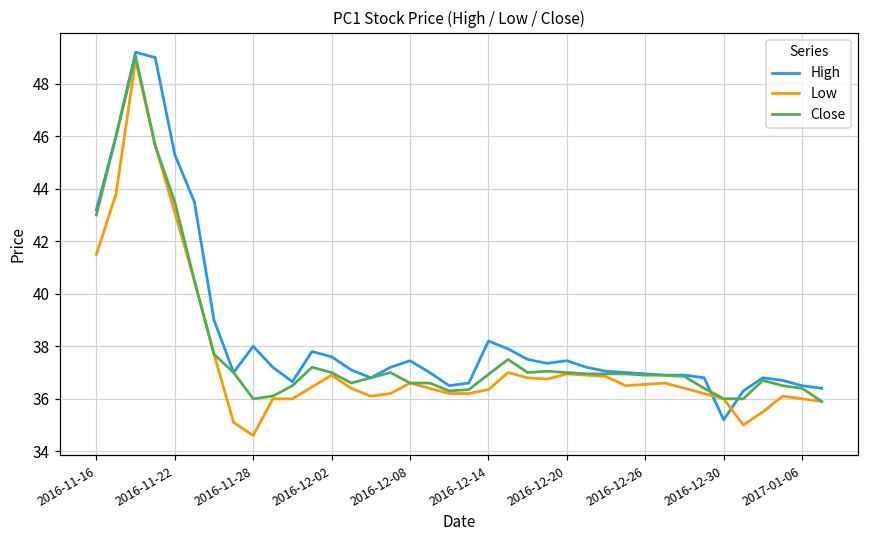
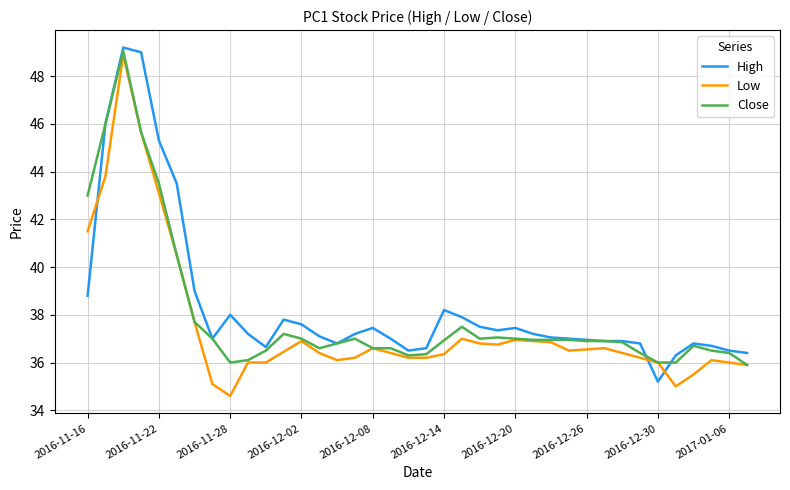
  {
    "High": {
-     "2016-11-16": 43.2,
+     "2016-11-16": 38.8,
      "2016-11-22": 45.3,
      "2016-11-28": 38.0,
      "2016-12-02": 37.6,
      "2016-12-08": 37.5,
      "2016-12-14": 38.2,
      "2016-12-20": 37.5,
      "2016-12-30": 35.2
    },
    "Low": {
      "2016-11-16": 41.5,
      "2016-11-22": 43.1,
      "2016-11-28": 34.6,
      "2016-12-14": 36.4,
      "2016-12-26": 36.6,
      "2017-01-06": 36.0
    },
    "Close": {
      "2016-11-16": 43.0,
      "2016-11-22": 43.5,
      "2016-11-28": 36.0,
      "2016-12-14": 36.9
    }
  }
